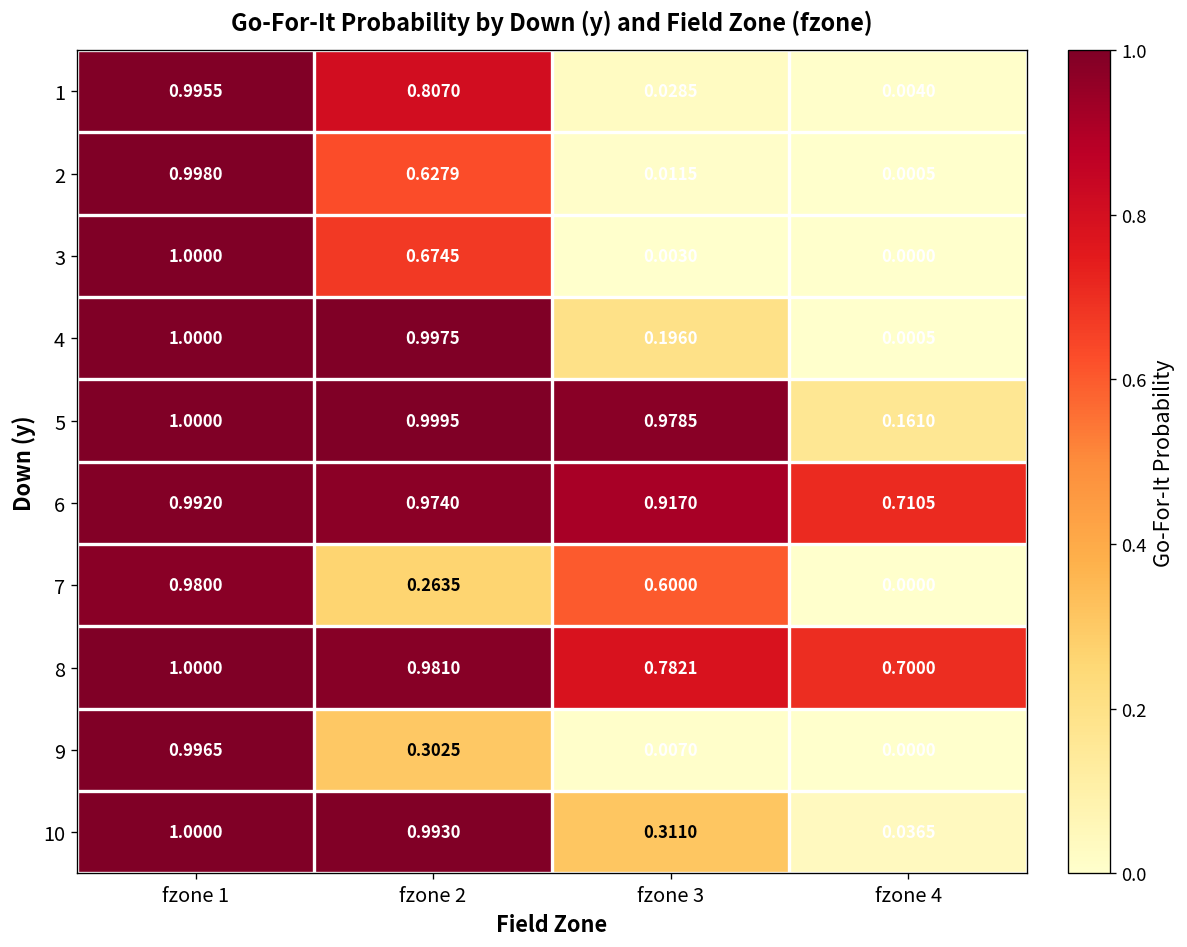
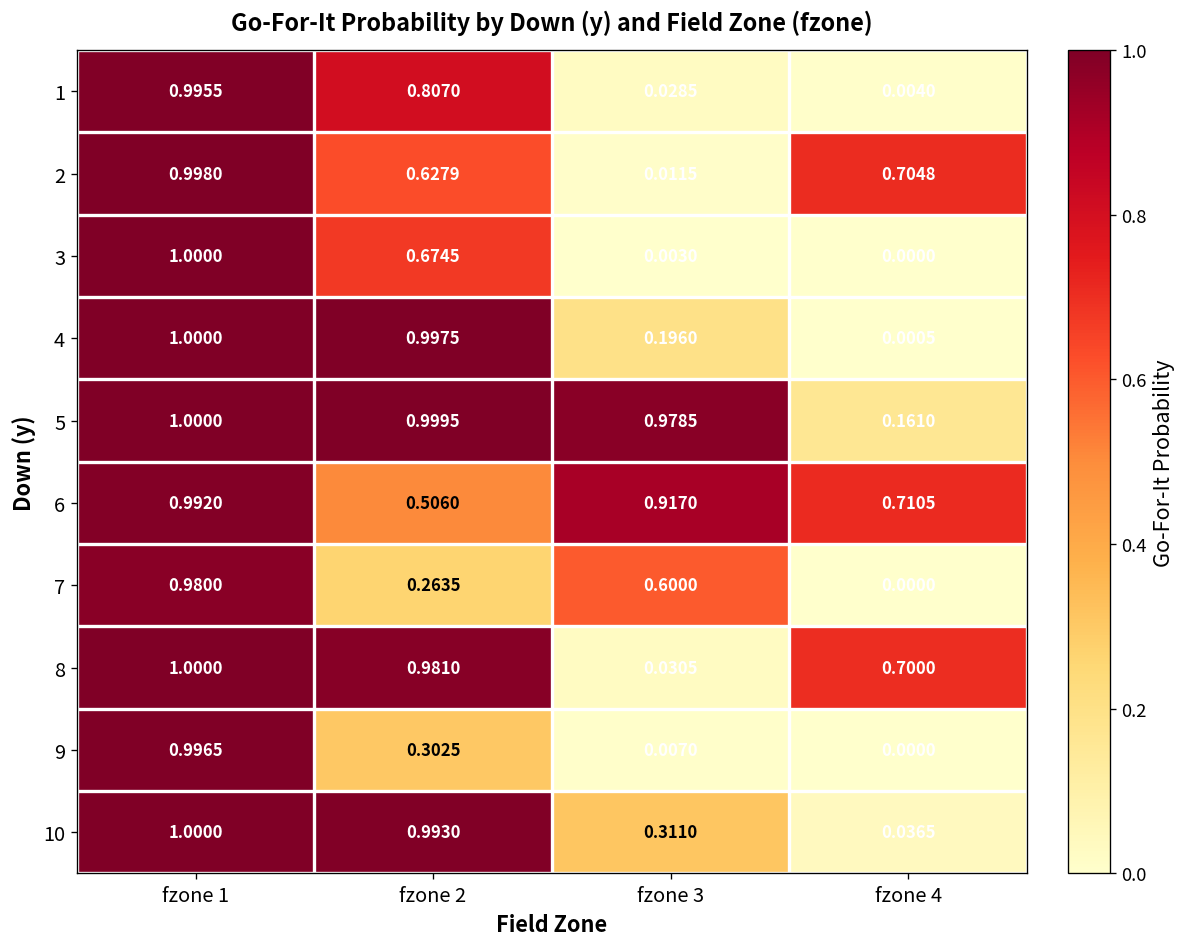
  {
    "1": {
      "fzone 1": 0.9955,
      "fzone 2": 0.8070,
      "fzone 3": 0.0285,
      "fzone 4": 0.0040
    },
    "2": {
      "fzone 1": 0.9980,
      "fzone 2": 0.6279,
      "fzone 3": 0.0115,
-     "fzone 4": 0.0005
+     "fzone 4": 0.7048
    },
    "3": {
      "fzone 1": 1.0000,
      "fzone 2": 0.6745,
      "fzone 3": 0.0030,
      "fzone 4": 0.0000
    },
    "4": {
      "fzone 1": 1.0000,
      "fzone 2": 0.9975,
      "fzone 3": 0.1960,
      "fzone 4": 0.0005
    },
    "5": {
      "fzone 1": 1.0000,
      "fzone 2": 0.9995,
      "fzone 3": 0.9785,
      "fzone 4": 0.1610
    },
    "6": {
      "fzone 1": 0.9920,
-     "fzone 2": 0.9740,
+     "fzone 2": 0.5060,
      "fzone 3": 0.9170,
      "fzone 4": 0.7105
    },
    "7": {
      "fzone 1": 0.9800,
      "fzone 2": 0.2635,
      "fzone 3": 0.6000,
      "fzone 4": 0.0000
    },
    "8": {
      "fzone 1": 1.0000,
      "fzone 2": 0.9810,
-     "fzone 3": 0.7821,
+     "fzone 3": 0.0305,
      "fzone 4": 0.7000
    },
    "9": {
      "fzone 1": 0.9965,
      "fzone 2": 0.3025,
      "fzone 3": 0.0070,
      "fzone 4": 0.0000
    },
    "10": {
      "fzone 1": 1.0000,
      "fzone 2": 0.9930,
      "fzone 3": 0.3110,
      "fzone 4": 0.0365
    }
  }
